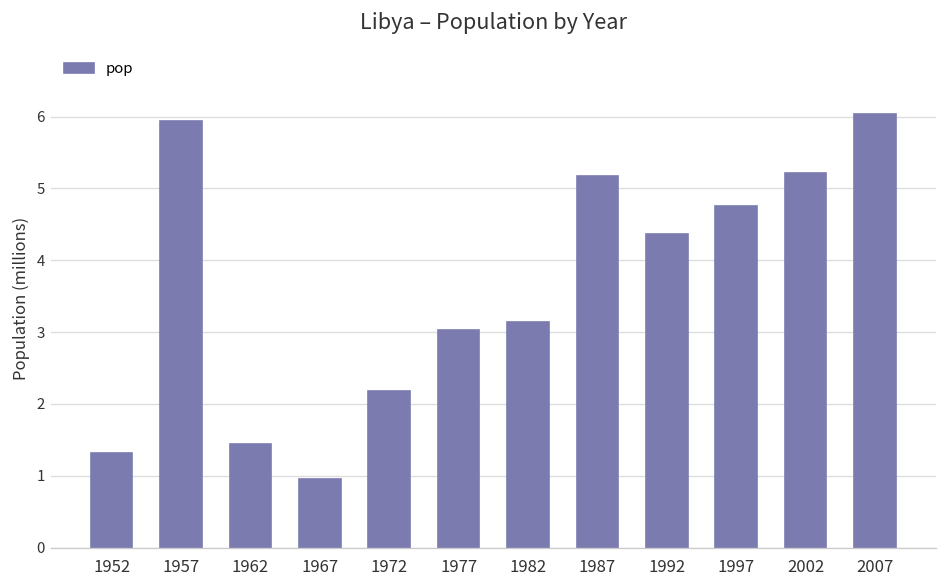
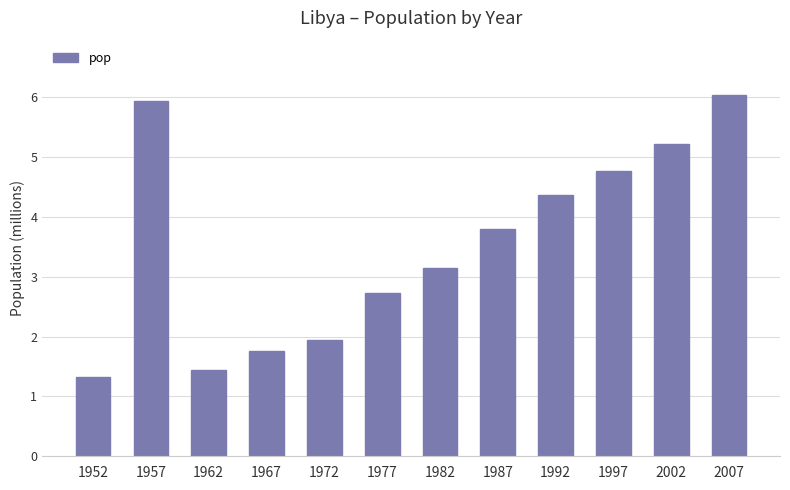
  {
    "1952": 1.3,
    "1957": 5.9,
    "1962": 1.4,
-   "1967": 1.0,
-   "1972": 2.2,
-   "1977": 3.0,
+   "1967": 1.8,
+   "1972": 1.9,
+   "1977": 2.7,
    "1982": 3.1,
-   "1987": 5.2,
+   "1987": 3.8,
    "1992": 4.4,
    "1997": 4.8,
    "2002": 5.2,
    "2007": 6.0
  }
